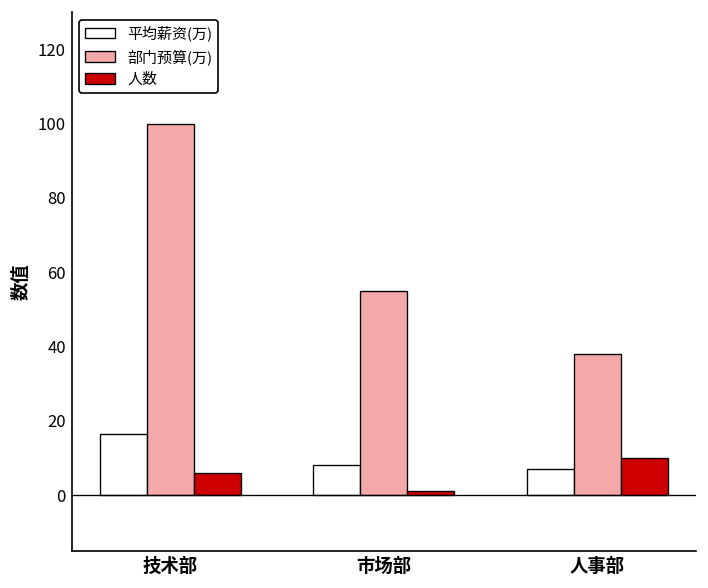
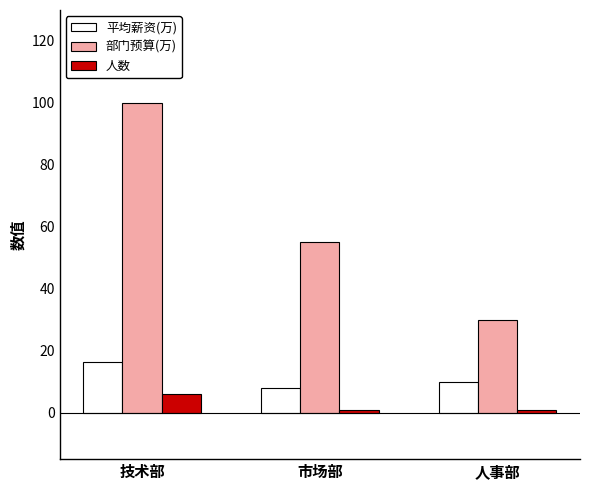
  {
    "平均薪资(万)": {
      "技术部": 17,
      "市场部": 8,
-     "人事部": 7
+     "人事部": 10
    },
    "部门预算(万)": {
      "技术部": 100,
      "市场部": 55,
-     "人事部": 38
+     "人事部": 30
    },
    "人数": {
      "技术部": 6,
      "市场部": 1,
-     "人事部": 10
+     "人事部": 1
    }
  }
